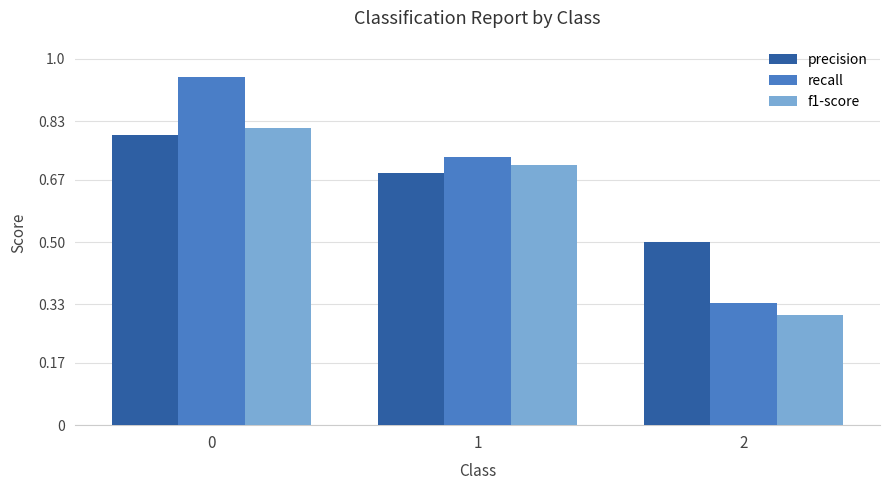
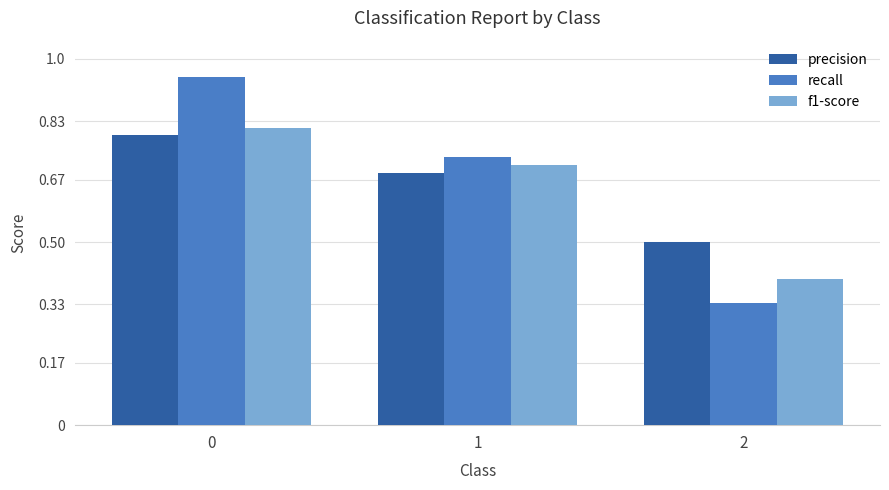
  {
    "f1-score": {
      "0": 0.81,
      "1": 0.71,
-     "2": 0.3
+     "2": 0.4
    }
  }
